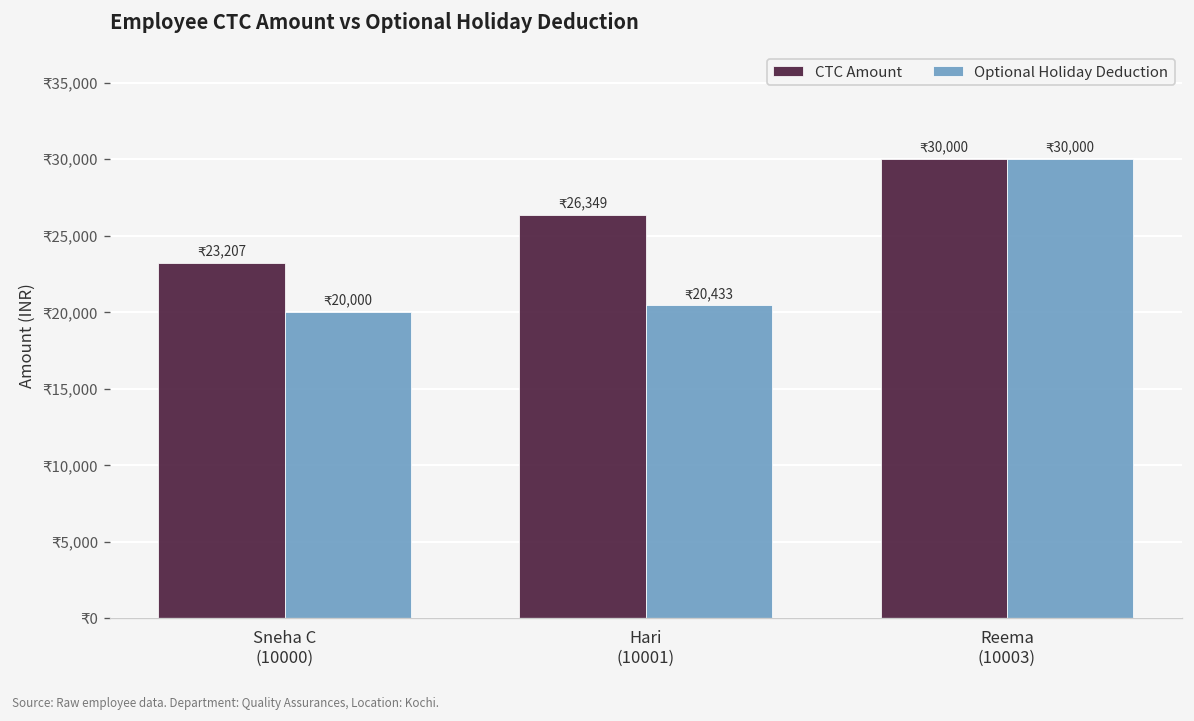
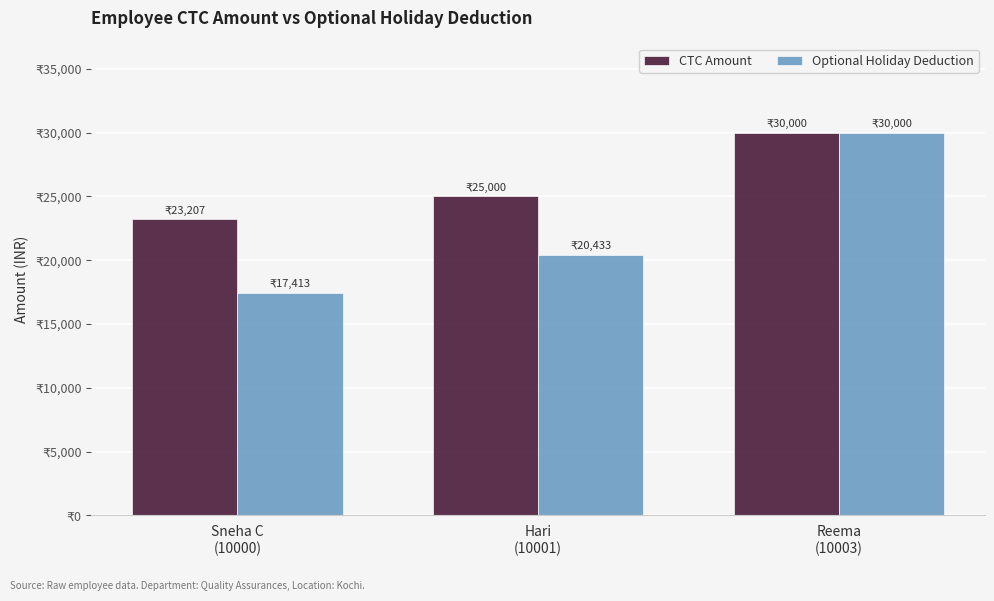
  {
    "CTC Amount": {
      "Sneha C (10000)": "23,207",
-     "Hari (10001)": "26,349",
+     "Hari (10001)": "25,000",
      "Reema (10003)": "30,000"
    },
    "Optional Holiday Deduction": {
-     "Sneha C (10000)": "20,000",
+     "Sneha C (10000)": "17,413",
      "Hari (10001)": "20,433",
      "Reema (10003)": "30,000"
    }
  }
